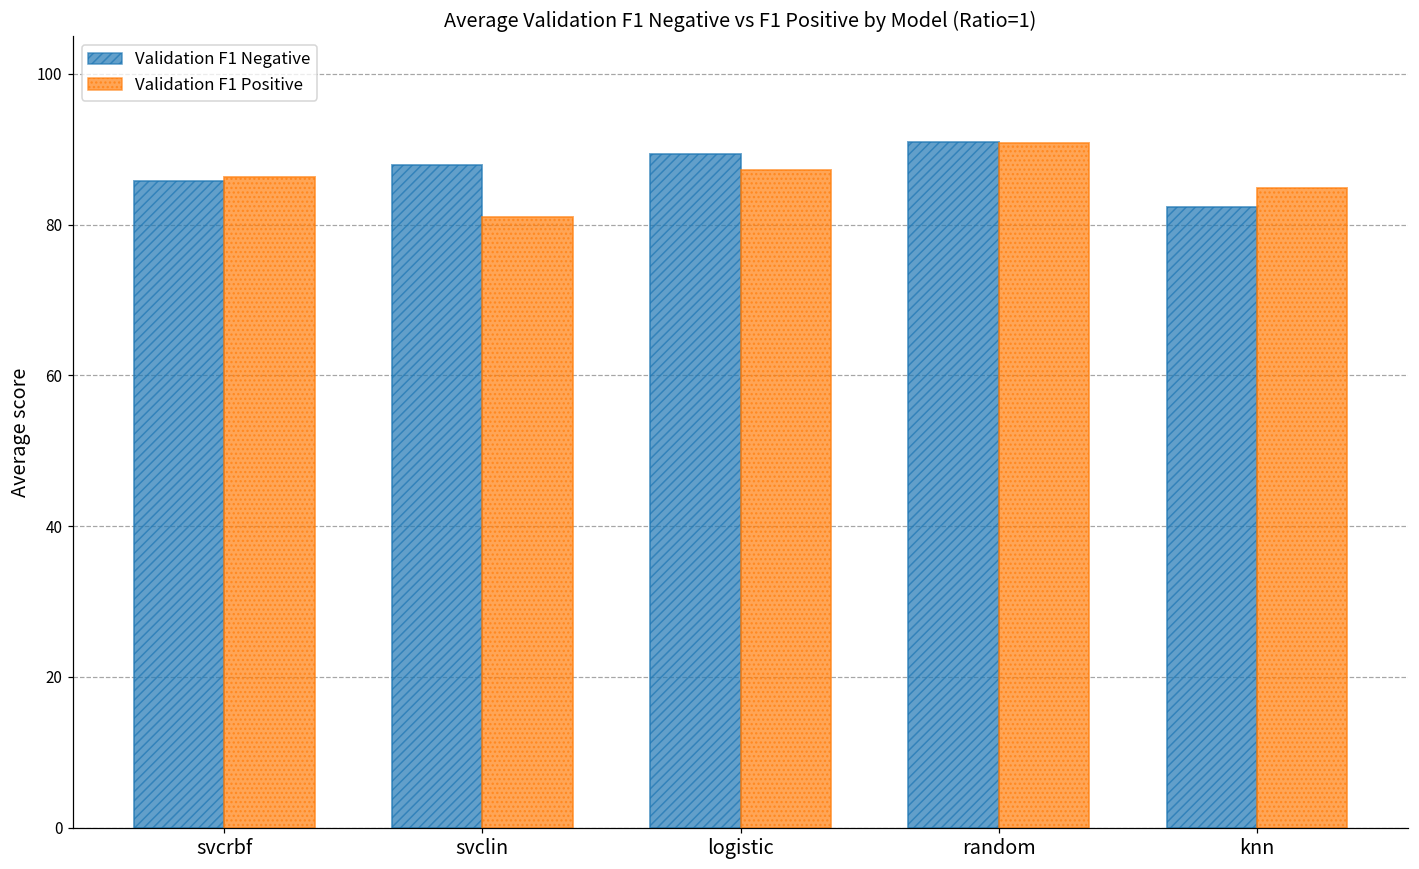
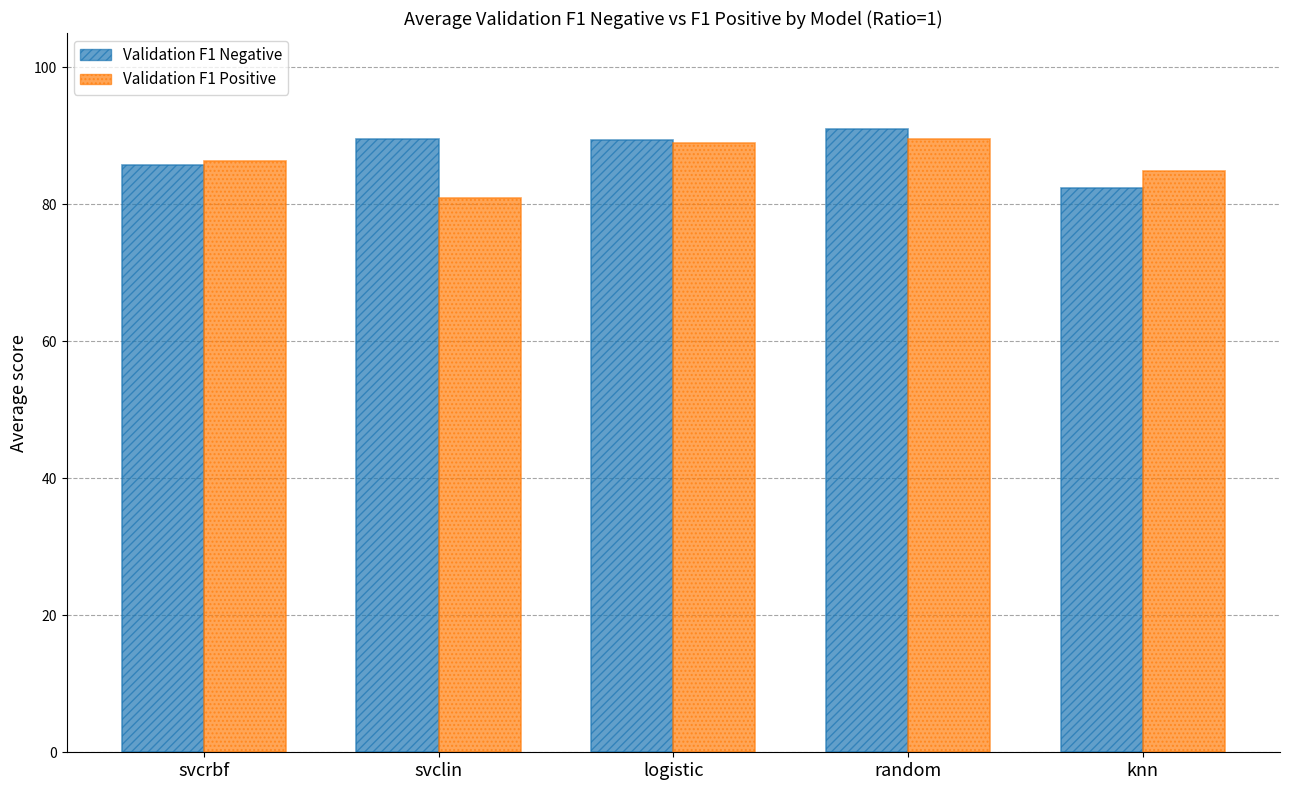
  {
    "Validation F1 Negative": {
      "svcrbf": 86,
-     "svclin": 88,
+     "svclin": 90,
      "logistic": 89,
      "random": 91,
      "knn": 82
    },
    "Validation F1 Positive": {
      "svcrbf": 86,
      "svclin": 81,
-     "logistic": 87,
-     "random": 91,
+     "logistic": 89,
+     "random": 90,
      "knn": 85
    }
  }
